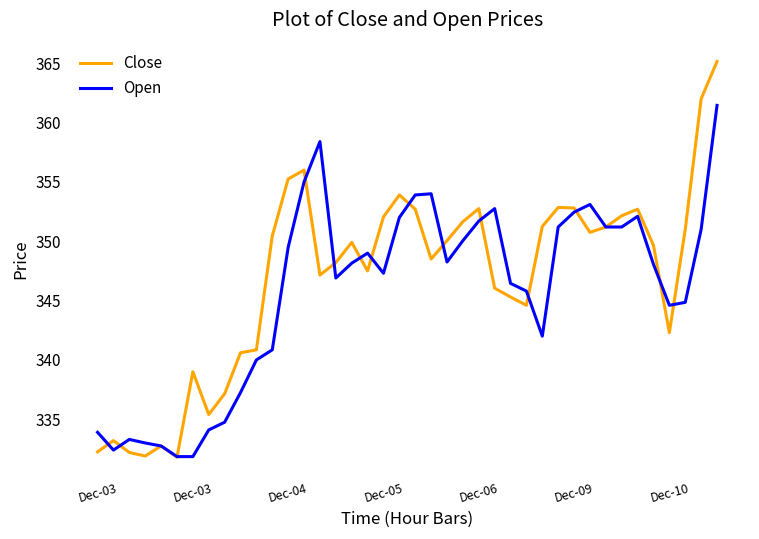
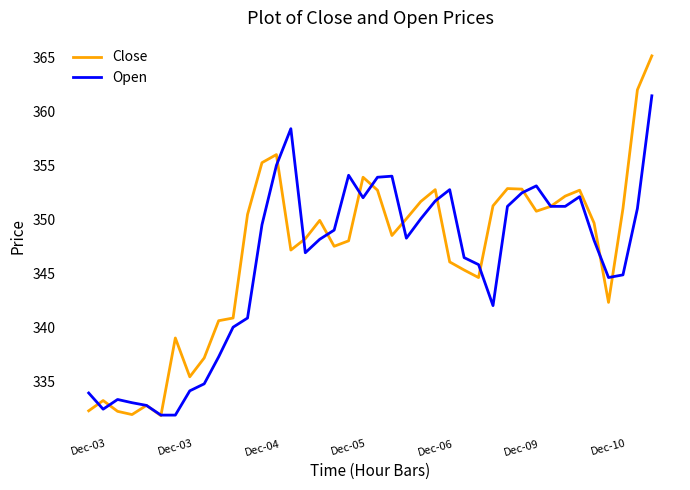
  {
    "Close": {
      "Dec-04": 355.3,
-     "Dec-05": 352.0,
+     "Dec-05": 348.0,
      "Dec-06": 352.8,
      "Dec-09": 352.8,
      "Dec-10": 342.3
    },
    "Open": {
      "Dec-04": 349.5,
-     "Dec-05": 347.3,
+     "Dec-05": 354.1,
      "Dec-06": 351.7,
      "Dec-09": 352.5,
      "Dec-10": 344.6
    }
  }
